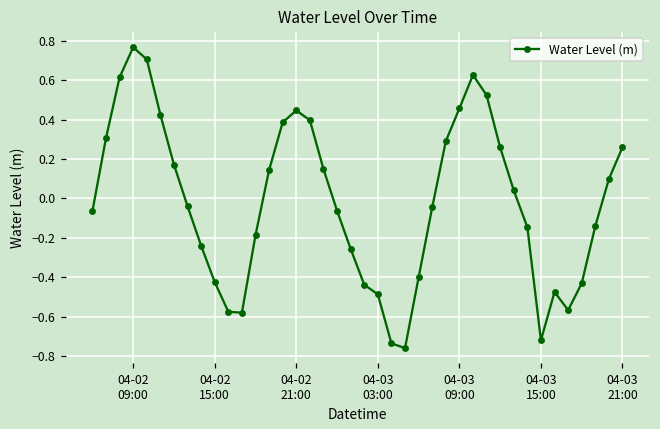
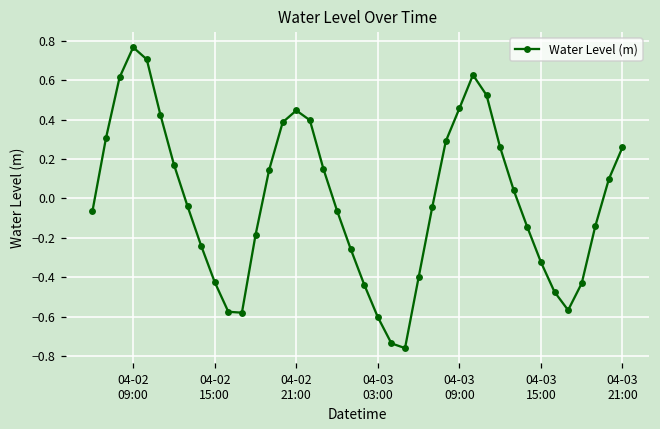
  {
    "04-02 09:00": 0.77,
    "04-02 15:00": -0.43,
    "04-02 21:00": 0.45,
-   "04-03 03:00": -0.49,
+   "04-03 03:00": -0.60,
    "04-03 09:00": 0.46,
-   "04-03 15:00": -0.72,
+   "04-03 15:00": -0.32,
    "04-03 21:00": 0.26
  }
